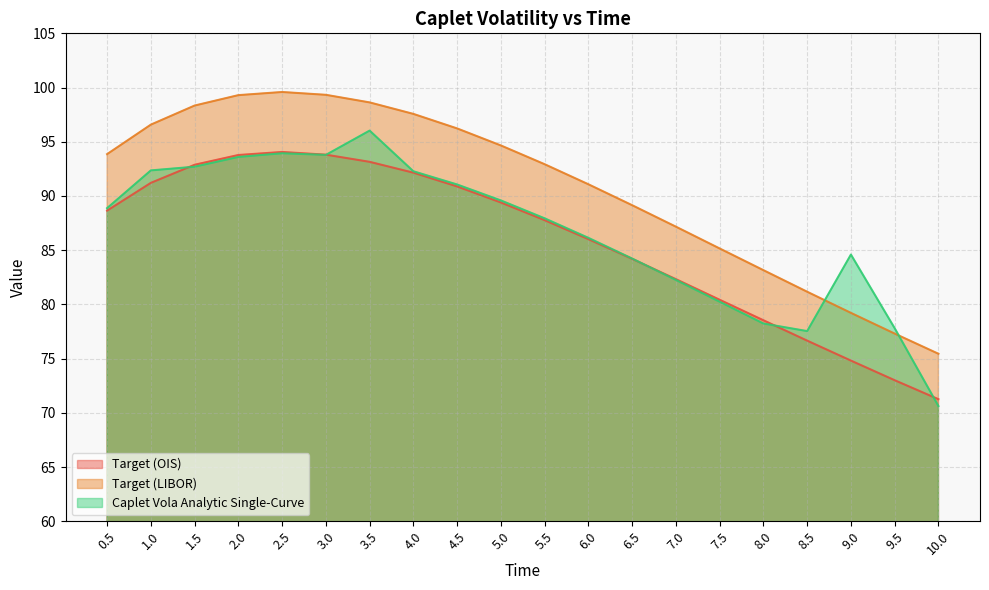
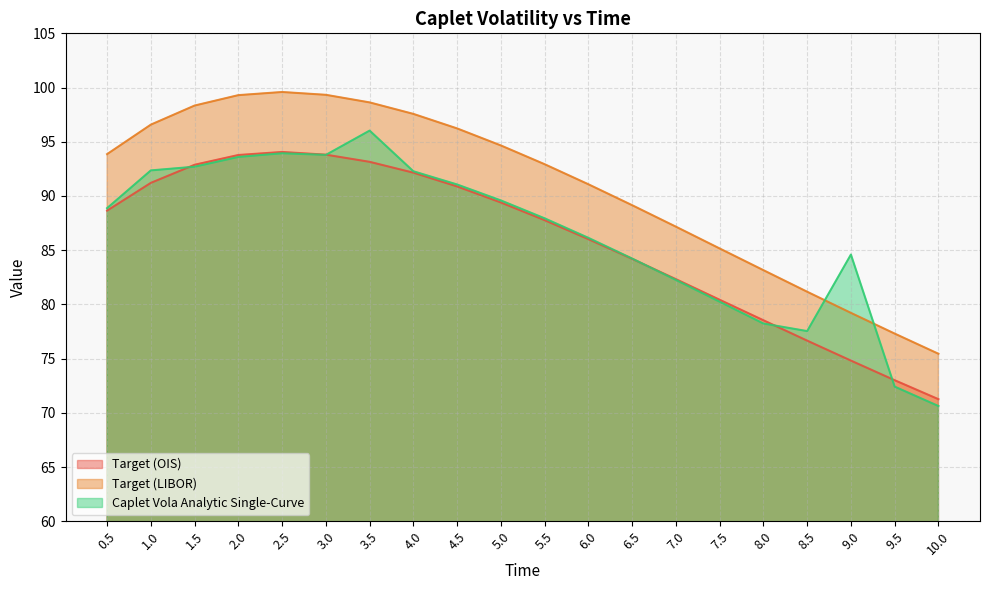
  {
    "Caplet Vola Analytic Single-Curve": {
      "1.0": 92.4,
      "3.5": 96.0,
      "8.0": 78.2,
      "8.5": 77.5,
      "9.0": 84.6,
-     "9.5": 77.8,
+     "9.5": 72.4,
      "10.0": 70.6
    }
  }
